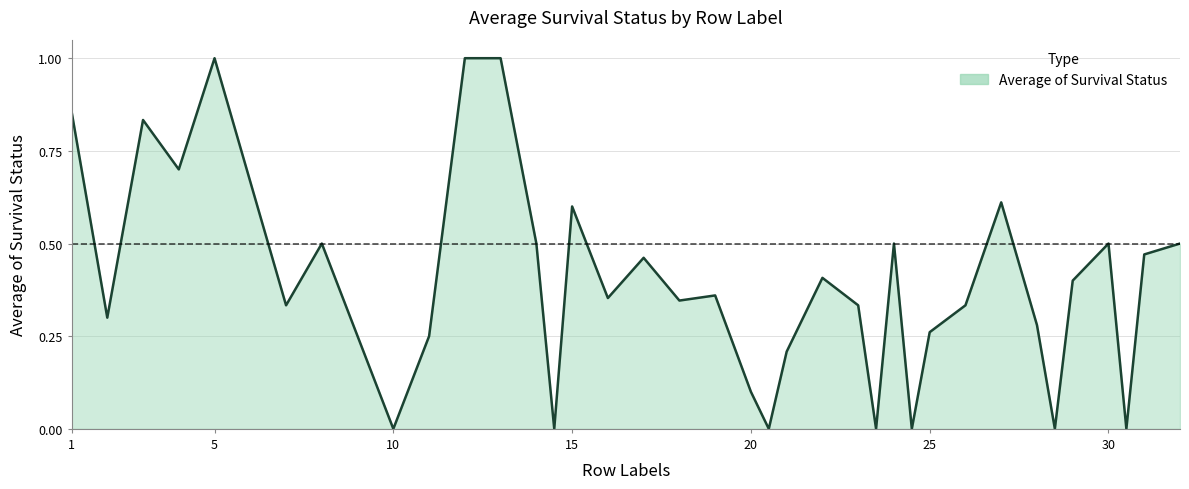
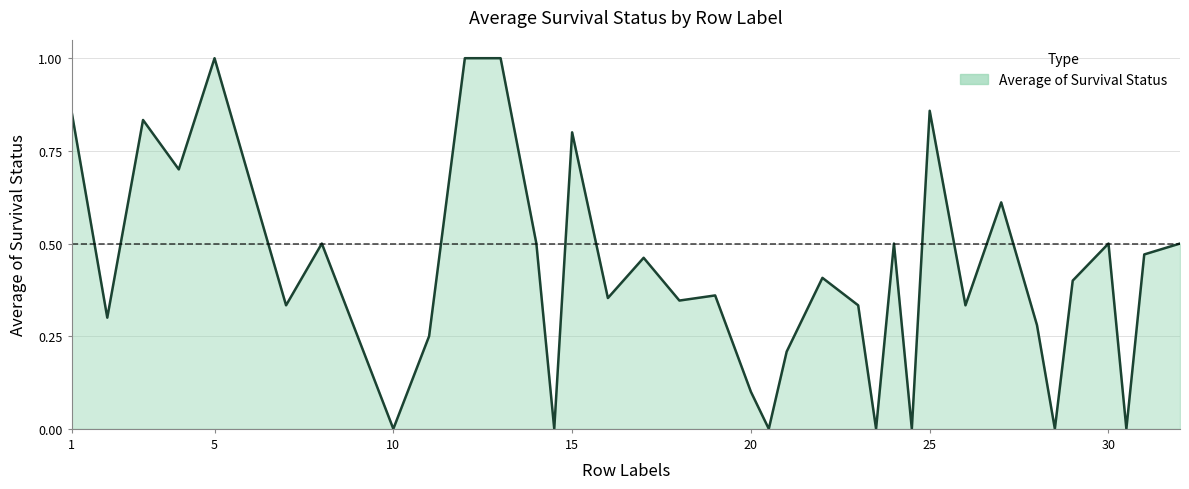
  {
    "1": 0.86,
    "5": 1.00,
    "10": 0.00,
-   "15": 0.6,
+   "15": 0.8,
    "20": 0.10,
-   "25": 0.26,
+   "25": 0.86,
    "30": 0.50
  }
